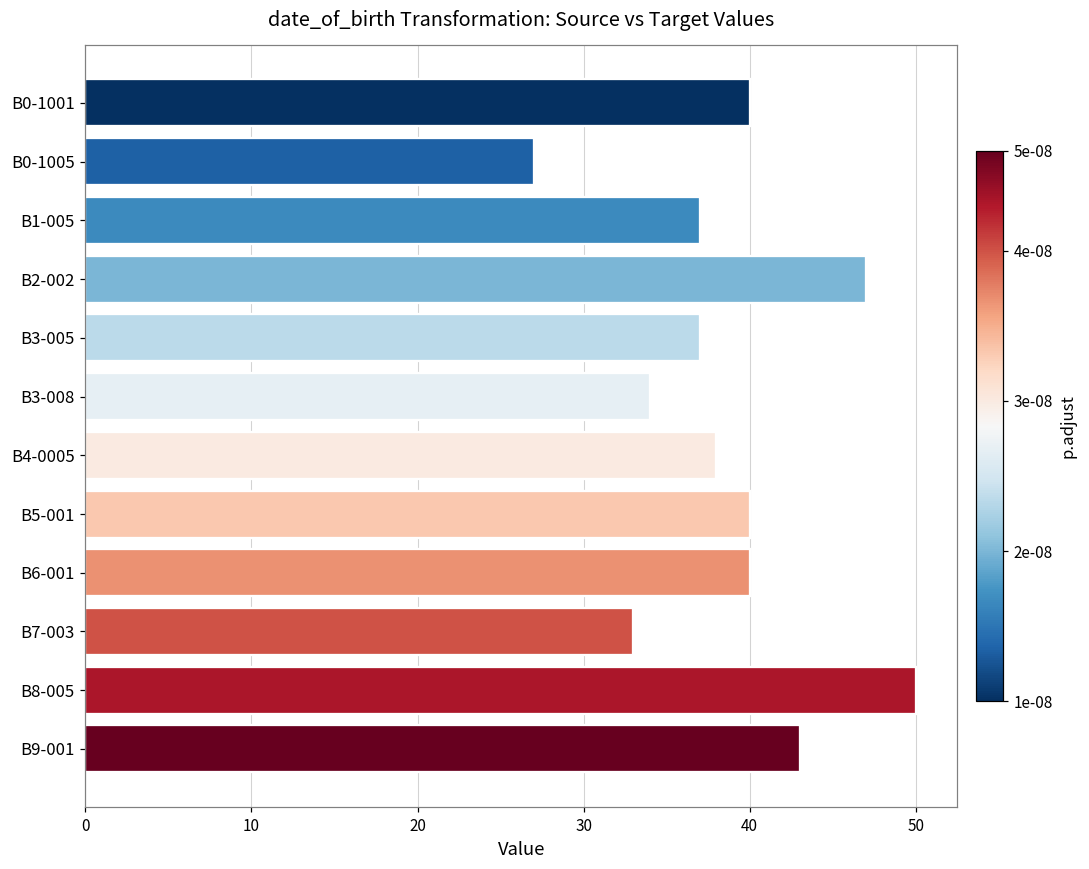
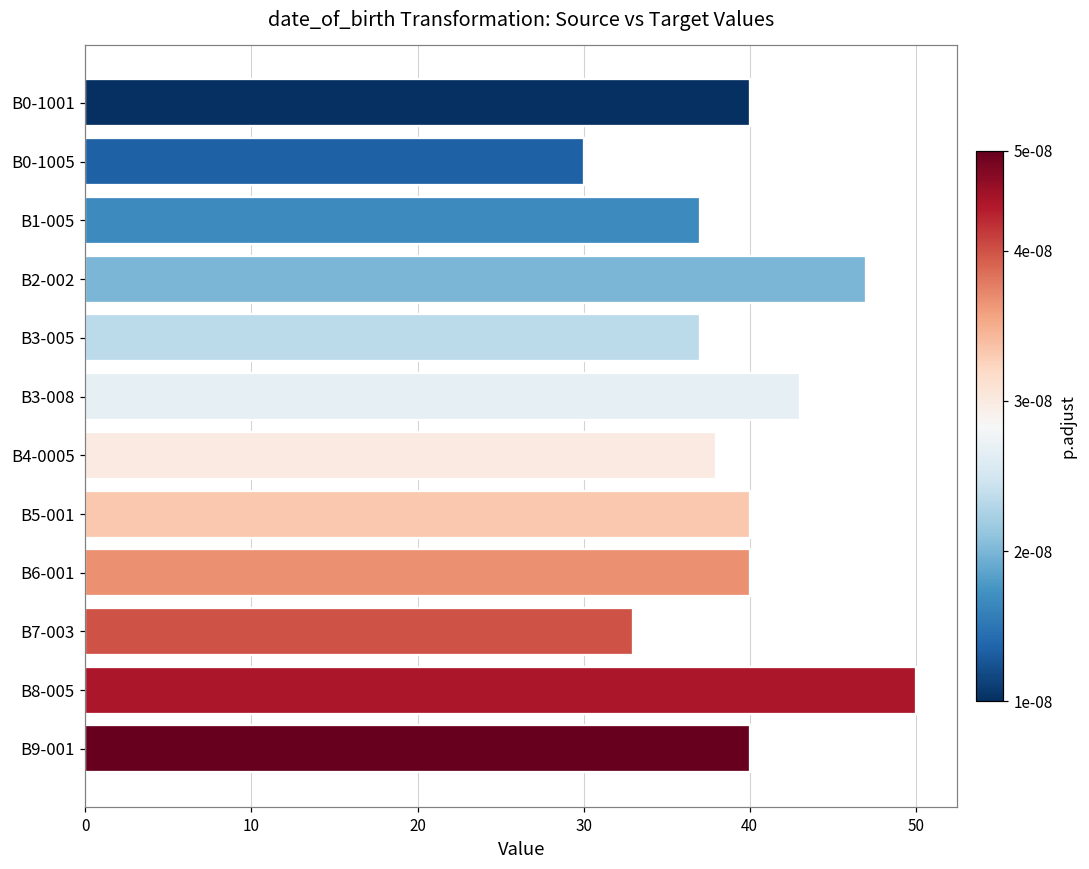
  {
    "B0-1001": 40,
-   "B0-1005": 27,
+   "B0-1005": 30,
    "B1-005": 37,
    "B2-002": 47,
    "B3-005": 37,
-   "B3-008": 34,
+   "B3-008": 43,
    "B4-0005": 38,
    "B5-001": 40,
    "B6-001": 40,
    "B7-003": 33,
    "B8-005": 50,
-   "B9-001": 43
+   "B9-001": 40
  }
